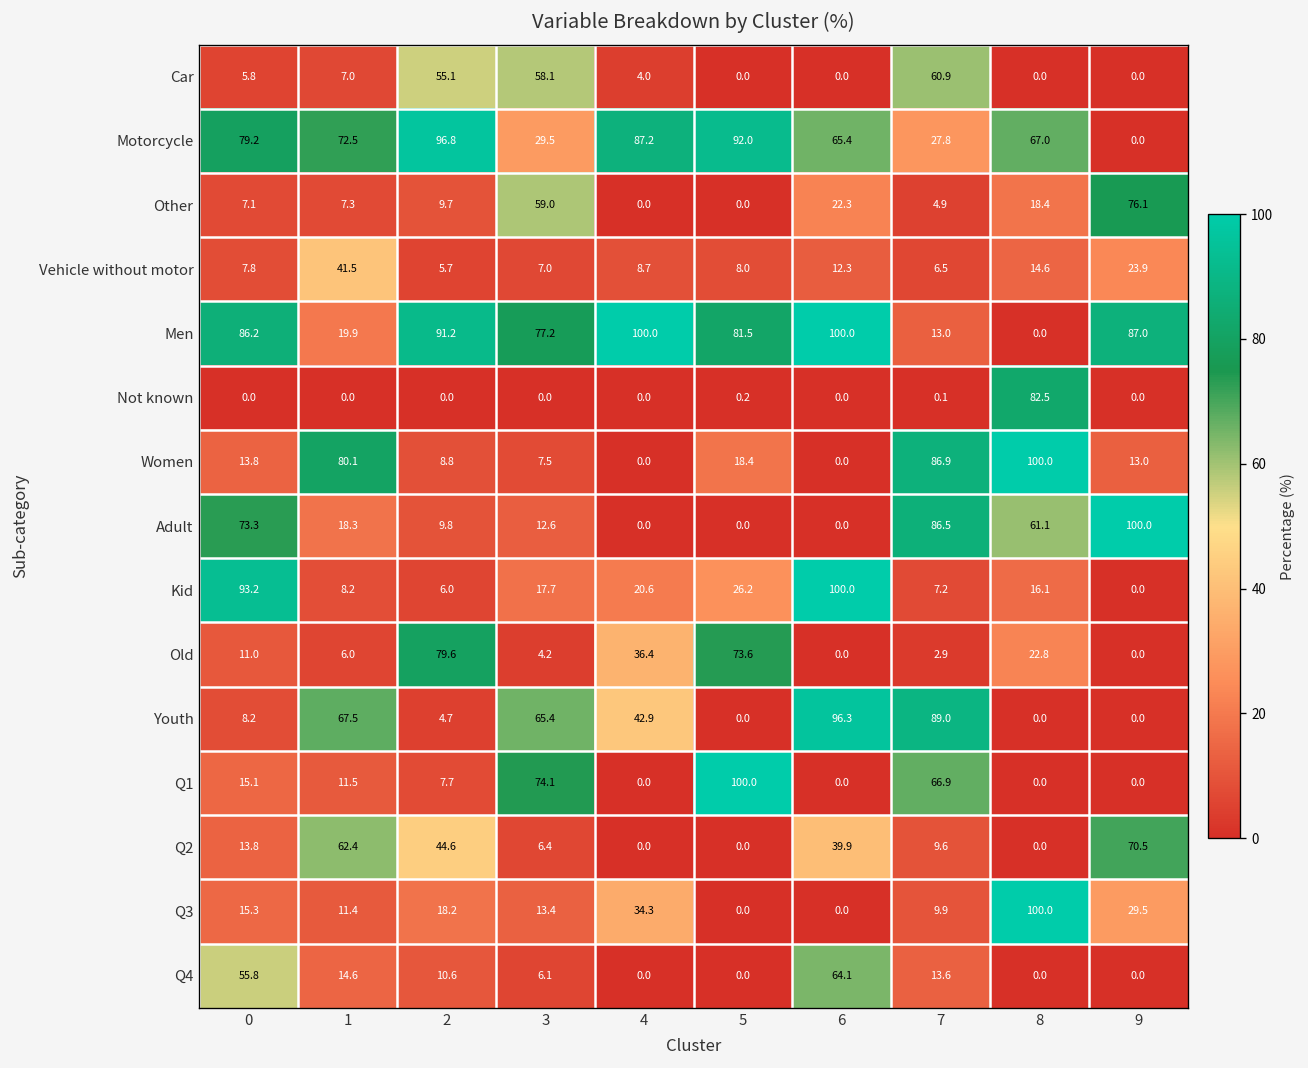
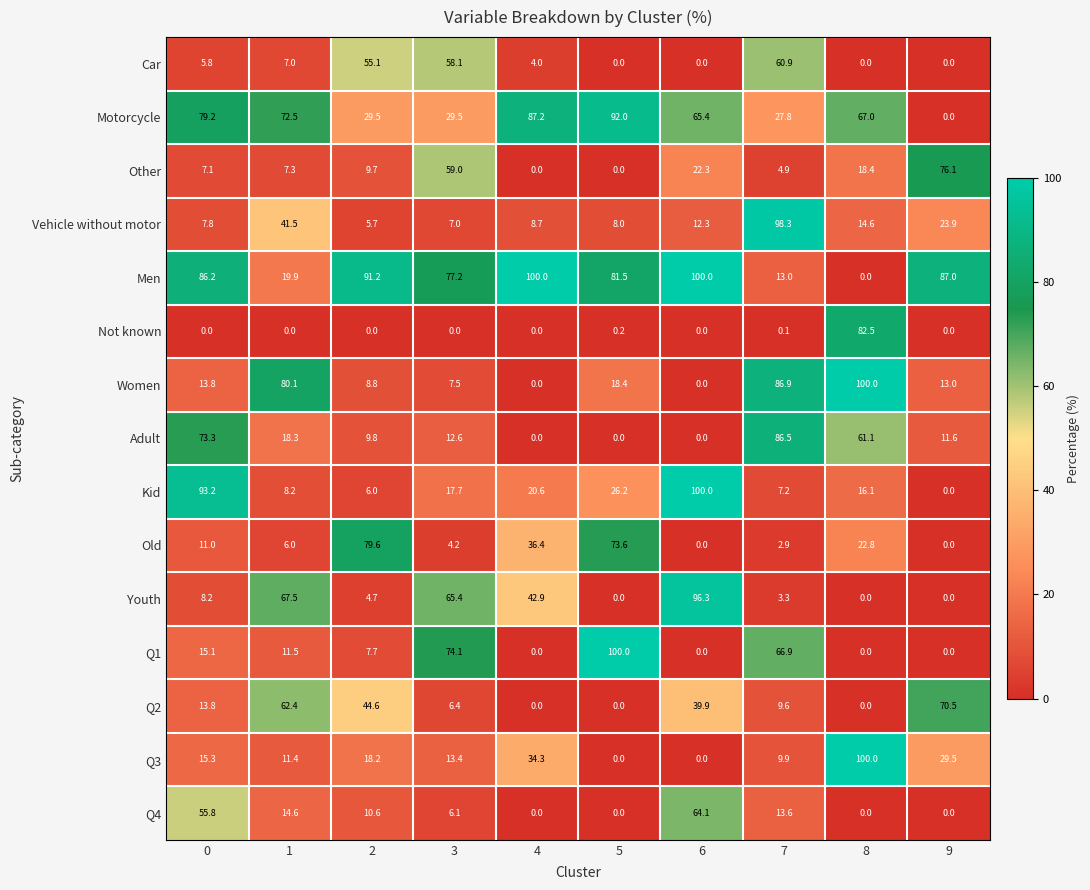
  {
    "Car": {
      "0": 5.8,
      "1": 7.0,
      "2": 55.1,
      "3": 58.1,
      "4": 4.0,
      "5": 0.0,
      "6": 0.0,
      "7": 60.9,
      "8": 0.0,
      "9": 0.0
    },
    "Motorcycle": {
      "0": 79.2,
      "1": 72.5,
-     "2": 96.8,
+     "2": 29.5,
      "3": 29.5,
      "4": 87.2,
      "5": 92.0,
      "6": 65.4,
      "7": 27.8,
      "8": 67.0,
      "9": 0.0
    },
    "Other": {
      "0": 7.1,
      "1": 7.3,
      "2": 9.7,
      "3": 59.0,
      "4": 0.0,
      "5": 0.0,
      "6": 22.3,
      "7": 4.9,
      "8": 18.4,
      "9": 76.1
    },
    "Vehicle without motor": {
      "0": 7.8,
      "1": 41.5,
      "2": 5.7,
      "3": 7.0,
      "4": 8.7,
      "5": 8.0,
      "6": 12.3,
-     "7": 6.5,
+     "7": 98.3,
      "8": 14.6,
      "9": 23.9
    },
    "Men": {
      "0": 86.2,
      "1": 19.9,
      "2": 91.2,
      "3": 77.2,
      "4": 100.0,
      "5": 81.5,
      "6": 100.0,
      "7": 13.0,
      "8": 0.0,
      "9": 87.0
    },
    "Not known": {
      "0": 0.0,
      "1": 0.0,
      "2": 0.0,
      "3": 0.0,
      "4": 0.0,
      "5": 0.2,
      "6": 0.0,
      "7": 0.1,
      "8": 82.5,
      "9": 0.0
    },
    "Women": {
      "0": 13.8,
      "1": 80.1,
      "2": 8.8,
      "3": 7.5,
      "4": 0.0,
      "5": 18.4,
      "6": 0.0,
      "7": 86.9,
      "8": 100.0,
      "9": 13.0
    },
    "Adult": {
      "0": 73.3,
      "1": 18.3,
      "2": 9.8,
      "3": 12.6,
      "4": 0.0,
      "5": 0.0,
      "6": 0.0,
      "7": 86.5,
      "8": 61.1,
-     "9": 100.0
+     "9": 11.6
    },
    "Kid": {
      "0": 93.2,
      "1": 8.2,
      "2": 6.0,
      "3": 17.7,
      "4": 20.6,
      "5": 26.2,
      "6": 100.0,
      "7": 7.2,
      "8": 16.1,
      "9": 0.0
    },
    "Old": {
      "0": 11.0,
      "1": 6.0,
      "2": 79.6,
      "3": 4.2,
      "4": 36.4,
      "5": 73.6,
      "6": 0.0,
      "7": 2.9,
      "8": 22.8,
      "9": 0.0
    },
    "Youth": {
      "0": 8.2,
      "1": 67.5,
      "2": 4.7,
      "3": 65.4,
      "4": 42.9,
      "5": 0.0,
      "6": 96.3,
-     "7": 89.0,
+     "7": 3.3,
      "8": 0.0,
      "9": 0.0
    },
    "Q1": {
      "0": 15.1,
      "1": 11.5,
      "2": 7.7,
      "3": 74.1,
      "4": 0.0,
      "5": 100.0,
      "6": 0.0,
      "7": 66.9,
      "8": 0.0,
      "9": 0.0
    },
    "Q2": {
      "0": 13.8,
      "1": 62.4,
      "2": 44.6,
      "3": 6.4,
      "4": 0.0,
      "5": 0.0,
      "6": 39.9,
      "7": 9.6,
      "8": 0.0,
      "9": 70.5
    },
    "Q3": {
      "0": 15.3,
      "1": 11.4,
      "2": 18.2,
      "3": 13.4,
      "4": 34.3,
      "5": 0.0,
      "6": 0.0,
      "7": 9.9,
      "8": 100.0,
      "9": 29.5
    },
    "Q4": {
      "0": 55.8,
      "1": 14.6,
      "2": 10.6,
      "3": 6.1,
      "4": 0.0,
      "5": 0.0,
      "6": 64.1,
      "7": 13.6,
      "8": 0.0,
      "9": 0.0
    }
  }
